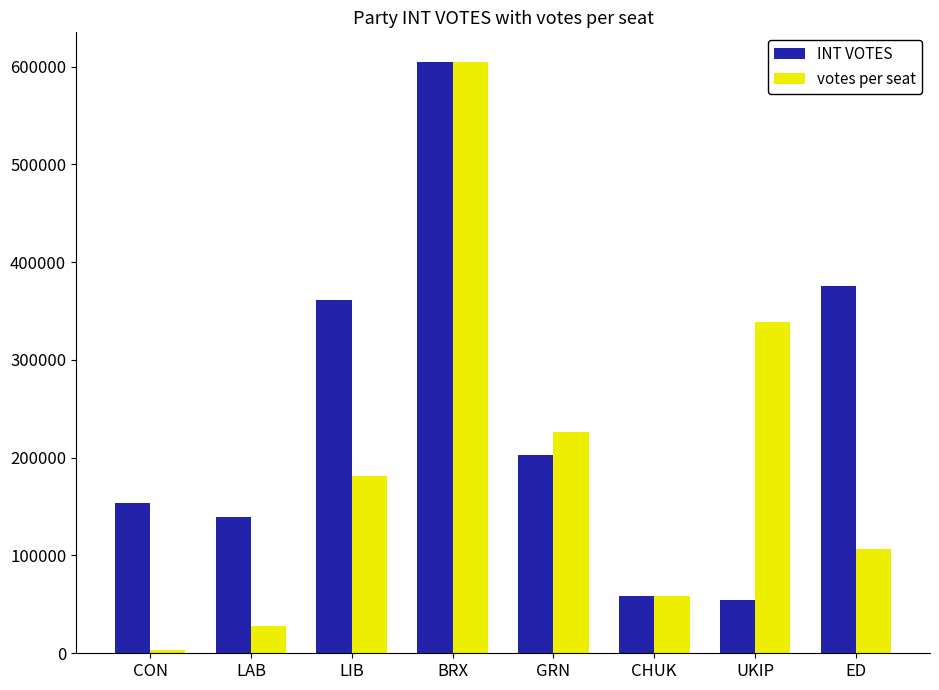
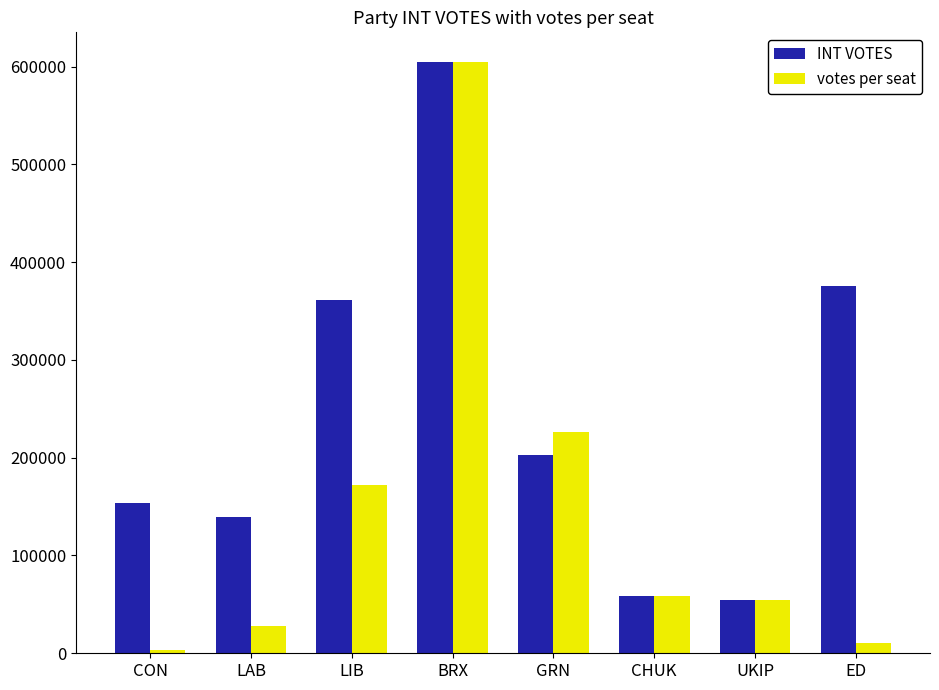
  {
    "INT VOTES": {
      "CON": 150000,
      "LAB": 140000,
      "LIB": 360000,
      "BRX": 600000,
      "GRN": 200000,
      "CHUK": 60000,
      "UKIP": 50000,
      "ED": 380000
    },
    "votes per seat": {
      "CON": 0,
      "LAB": 30000,
-     "LIB": 180000,
+     "LIB": 170000,
      "BRX": 600000,
      "GRN": 230000,
      "CHUK": 60000,
-     "UKIP": 340000,
-     "ED": 110000
+     "UKIP": 50000,
+     "ED": 10000
    }
  }
